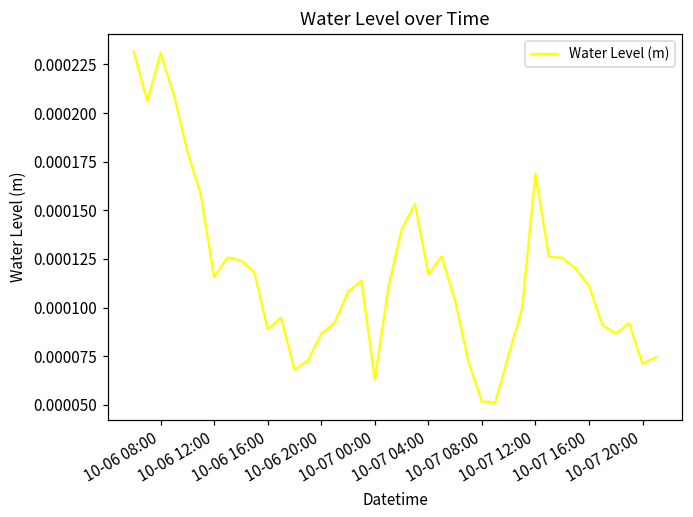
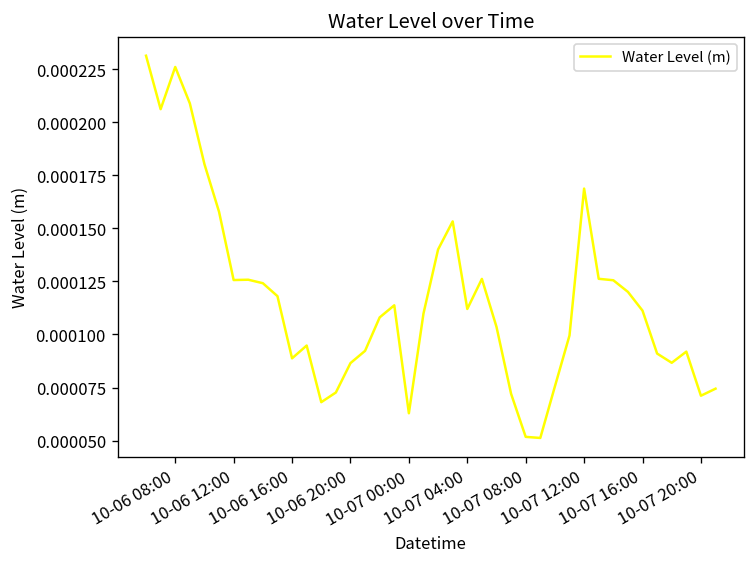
  {
-   "10-06 08:00": 0.000231,
-   "10-06 12:00": 0.000116,
+   "10-06 08:00": 0.000226,
+   "10-06 12:00": 0.000126,
    "10-06 16:00": 0.000089,
    "10-06 20:00": 0.000087,
    "10-07 00:00": 0.000063,
-   "10-07 04:00": 0.000117,
+   "10-07 04:00": 0.000112,
    "10-07 08:00": 0.000052,
    "10-07 12:00": 0.000169,
    "10-07 16:00": 0.000111,
    "10-07 20:00": 0.000071
  }
